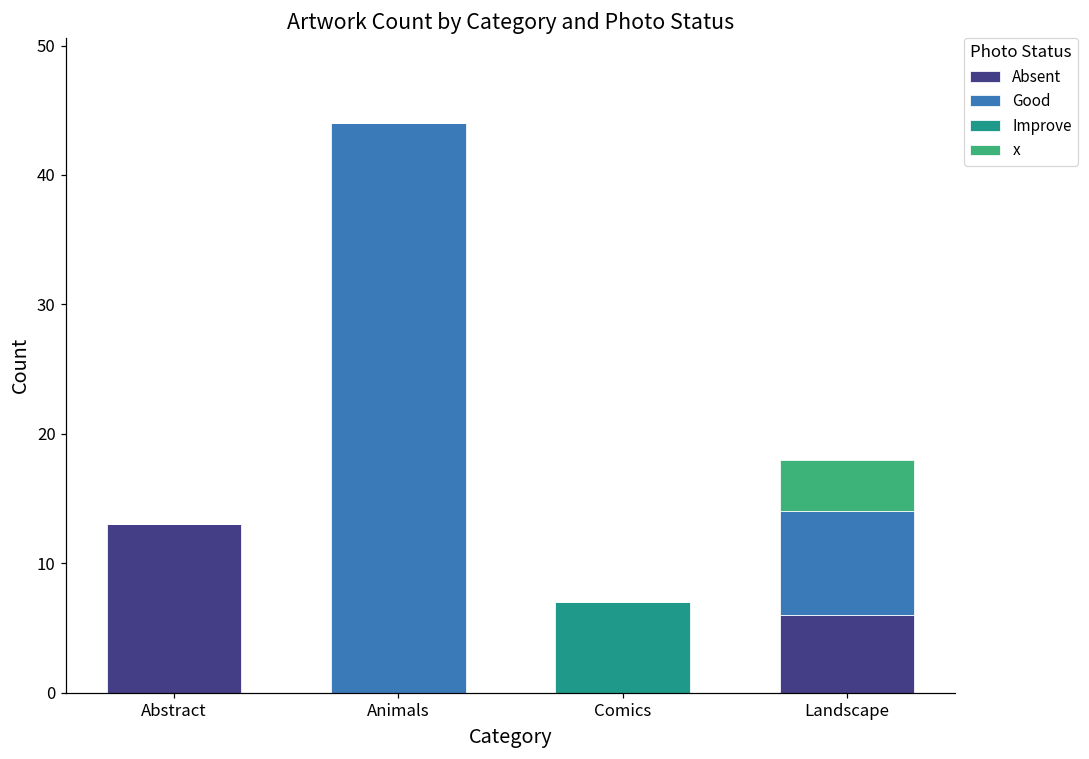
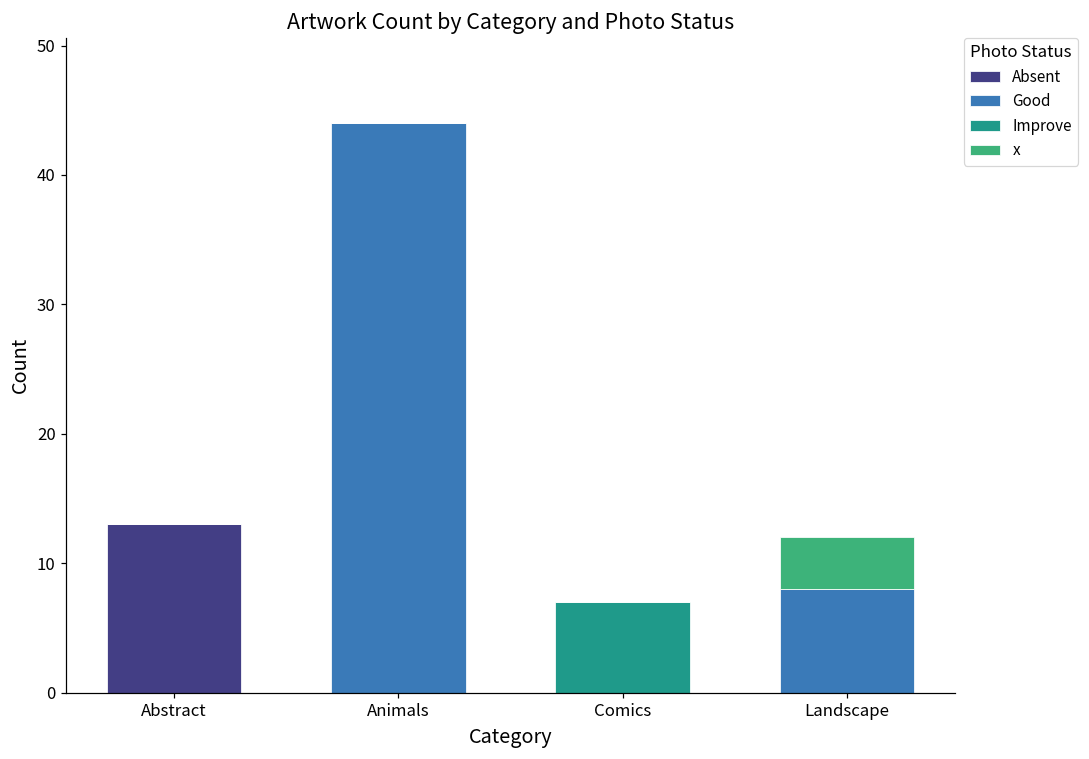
  {
    "Absent": {
      "Abstract": 13,
      "Animals": 0,
      "Comics": 0,
-     "Landscape": 6
+     "Landscape": 0
    }
  }
